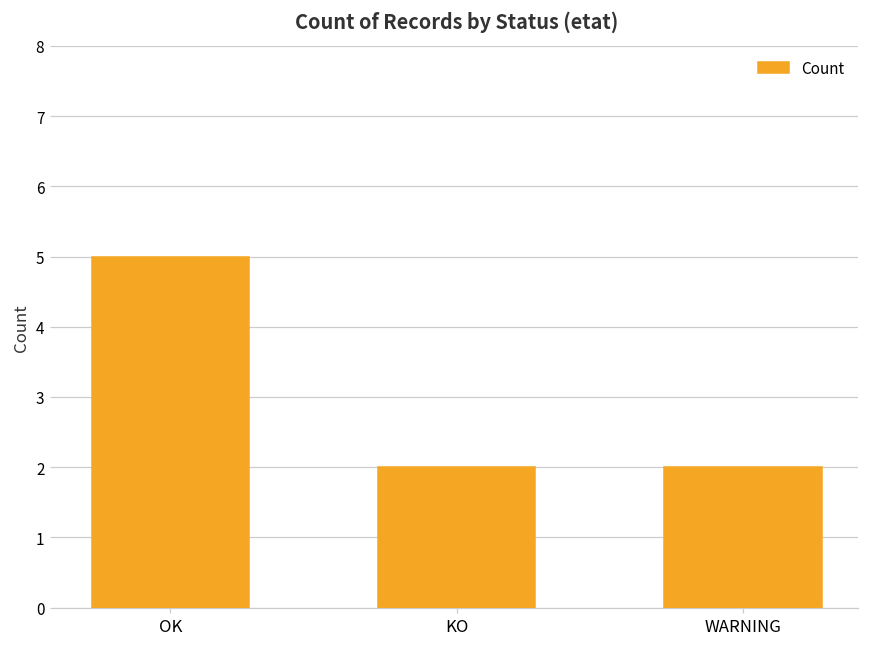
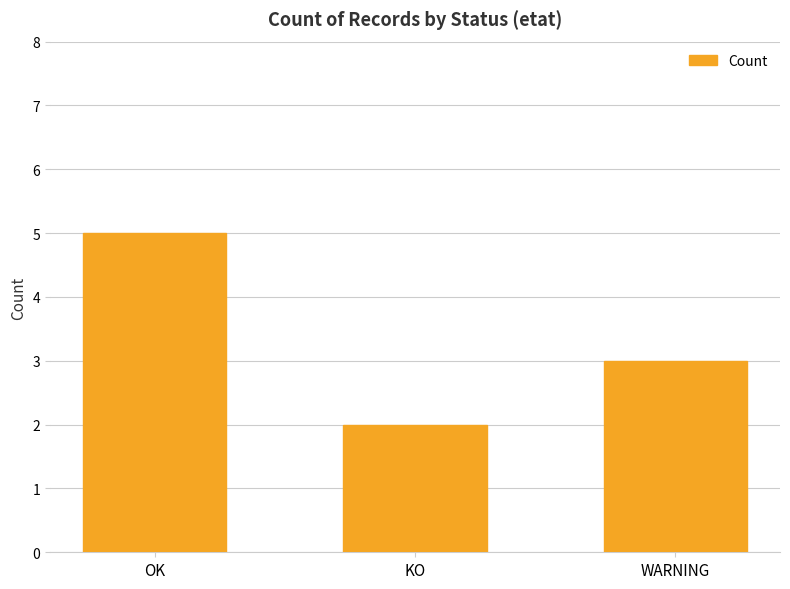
  {
    "OK": 5,
    "KO": 2,
-   "WARNING": 2
+   "WARNING": 3
  }
